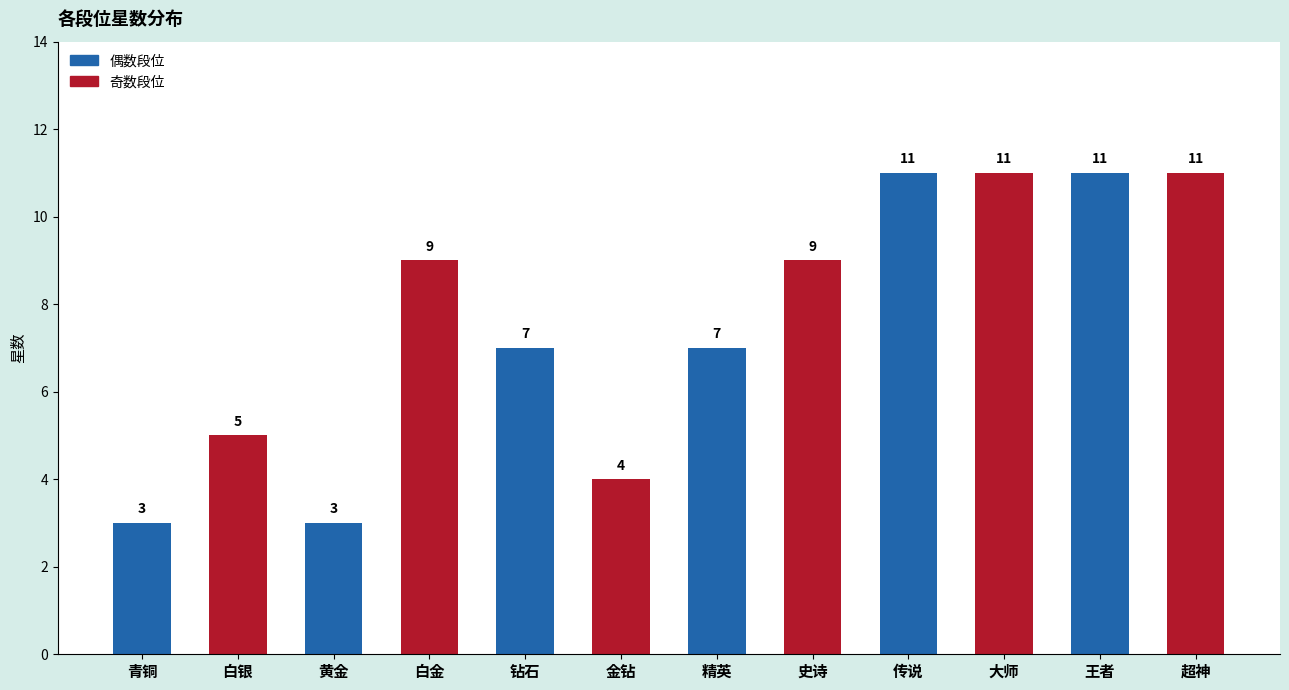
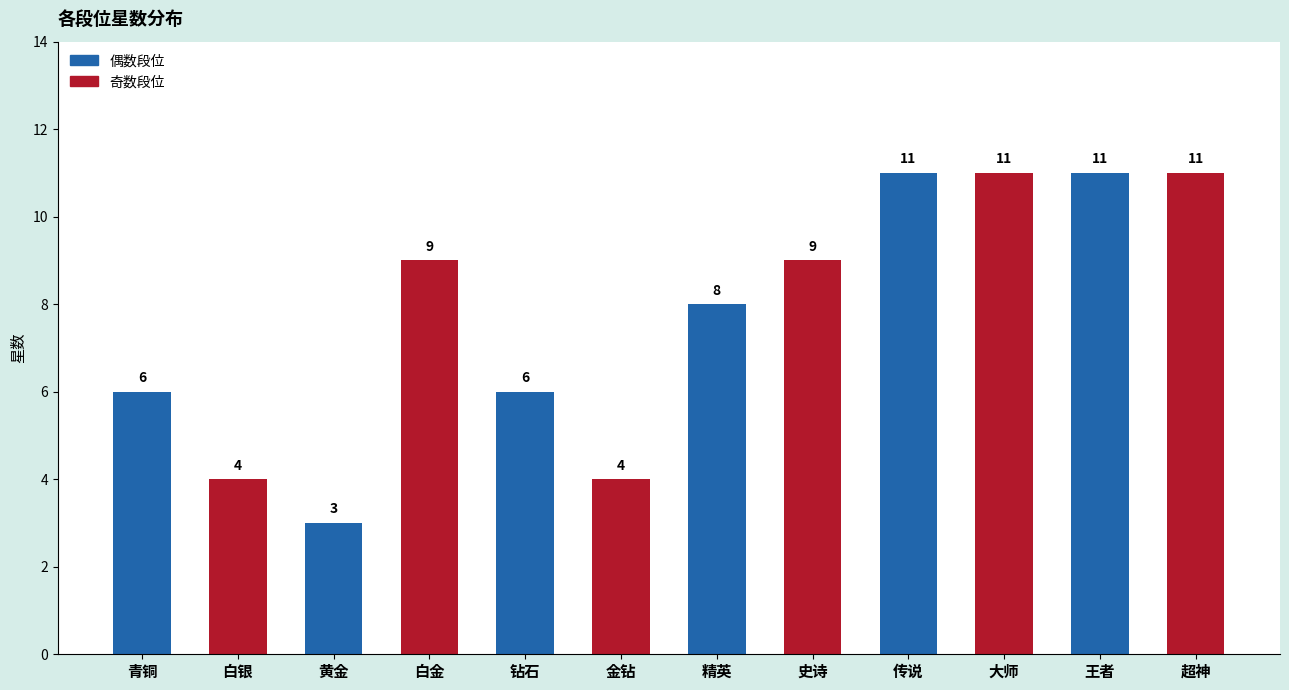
  {
-   "青铜": 3,
-   "白银": 5,
+   "青铜": 6,
+   "白银": 4,
    "黄金": 3,
    "白金": 9,
-   "钻石": 7,
+   "钻石": 6,
    "金钻": 4,
-   "精英": 7,
+   "精英": 8,
    "史诗": 9,
    "传说": 11,
    "大师": 11,
    "王者": 11,
    "超神": 11
  }
